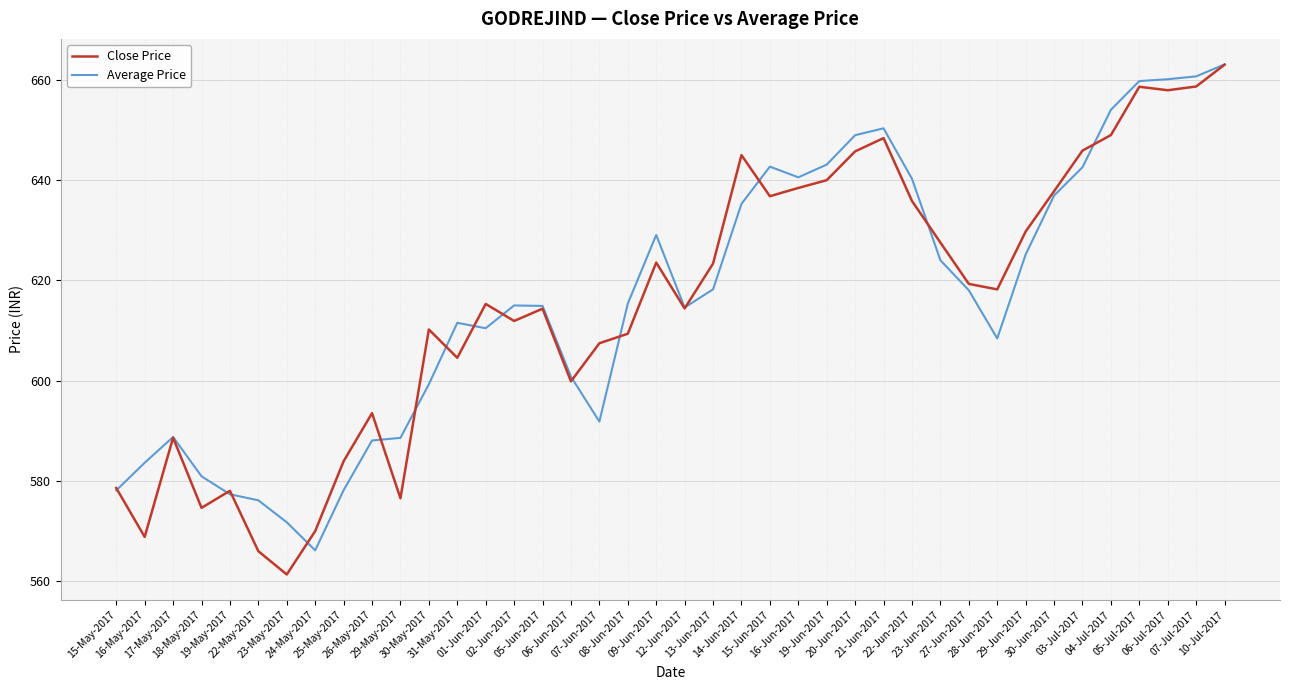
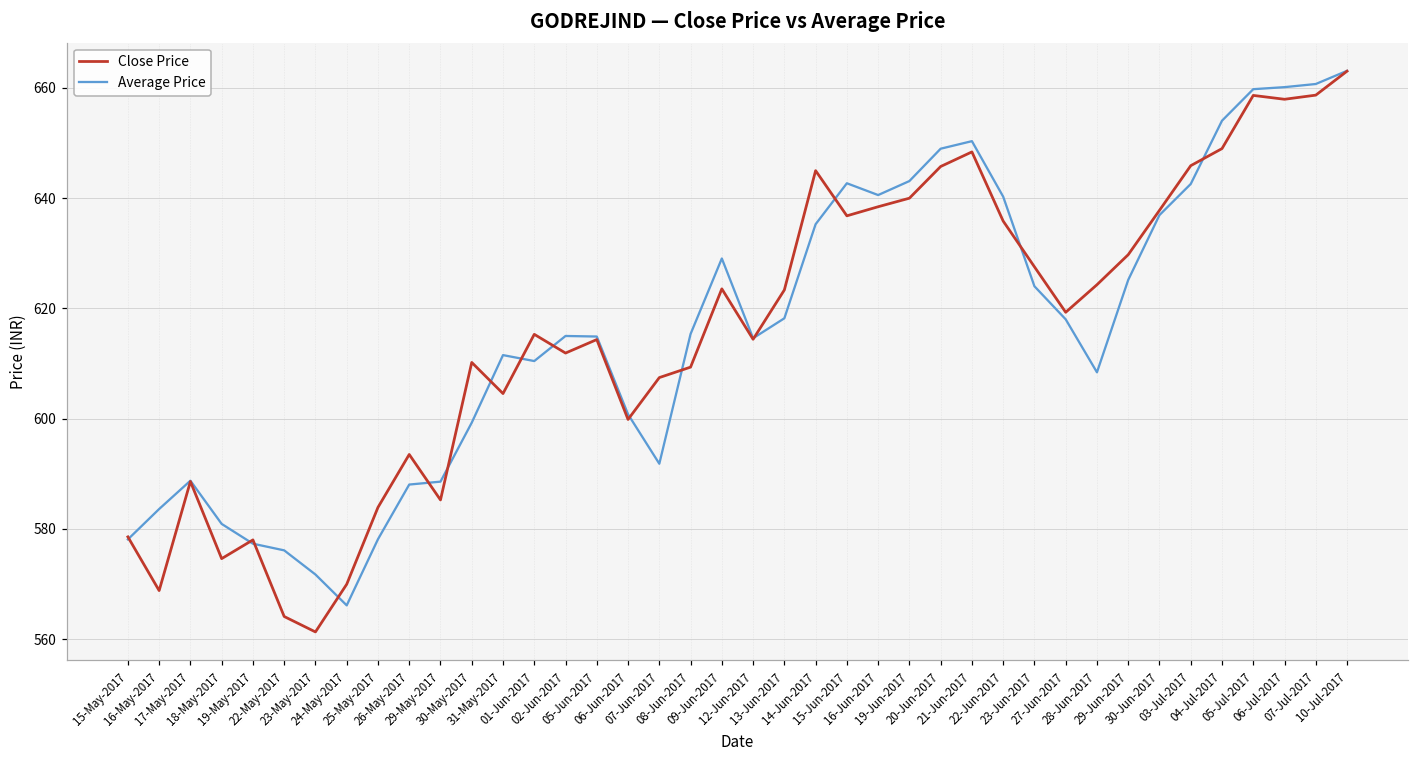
  {
    "Close Price": {
      "16-May-2017": 569,
      "18-May-2017": 575,
      "19-May-2017": 578,
-     "22-May-2017": 566,
+     "22-May-2017": 564,
      "23-May-2017": 561,
      "24-May-2017": 570,
      "25-May-2017": 584,
      "26-May-2017": 594,
-     "29-May-2017": 577,
+     "29-May-2017": 585,
      "30-May-2017": 610,
      "31-May-2017": 605,
      "01-Jun-2017": 615,
      "02-Jun-2017": 612,
      "05-Jun-2017": 614,
      "06-Jun-2017": 600,
      "07-Jun-2017": 607,
      "08-Jun-2017": 609,
      "09-Jun-2017": 624,
      "13-Jun-2017": 623,
      "14-Jun-2017": 645,
      "15-Jun-2017": 637,
      "16-Jun-2017": 638,
      "19-Jun-2017": 640,
      "20-Jun-2017": 646,
      "21-Jun-2017": 648,
      "22-Jun-2017": 636,
      "23-Jun-2017": 628,
      "27-Jun-2017": 619,
-     "28-Jun-2017": 618,
+     "28-Jun-2017": 624,
      "29-Jun-2017": 630,
      "30-Jun-2017": 638,
      "03-Jul-2017": 646,
      "04-Jul-2017": 649,
      "05-Jul-2017": 659,
      "06-Jul-2017": 658,
      "07-Jul-2017": 659
    },
    "Average Price": {
      "16-May-2017": 584,
      "18-May-2017": 581,
      "19-May-2017": 577,
      "22-May-2017": 576,
      "23-May-2017": 572,
      "24-May-2017": 566,
      "25-May-2017": 578,
      "26-May-2017": 588,
      "29-May-2017": 589,
      "30-May-2017": 599,
      "31-May-2017": 612,
      "01-Jun-2017": 610,
      "02-Jun-2017": 615,
      "05-Jun-2017": 615,
      "06-Jun-2017": 601,
      "07-Jun-2017": 592,
      "08-Jun-2017": 615,
      "09-Jun-2017": 629,
      "13-Jun-2017": 618,
      "14-Jun-2017": 635,
      "15-Jun-2017": 643,
      "16-Jun-2017": 641,
      "19-Jun-2017": 643,
      "20-Jun-2017": 649,
      "21-Jun-2017": 650,
      "22-Jun-2017": 640,
      "23-Jun-2017": 624,
      "27-Jun-2017": 618,
      "28-Jun-2017": 608,
      "29-Jun-2017": 625,
      "30-Jun-2017": 637,
      "03-Jul-2017": 643,
      "04-Jul-2017": 654,
      "05-Jul-2017": 660,
      "06-Jul-2017": 660,
      "07-Jul-2017": 661
    }
  }
